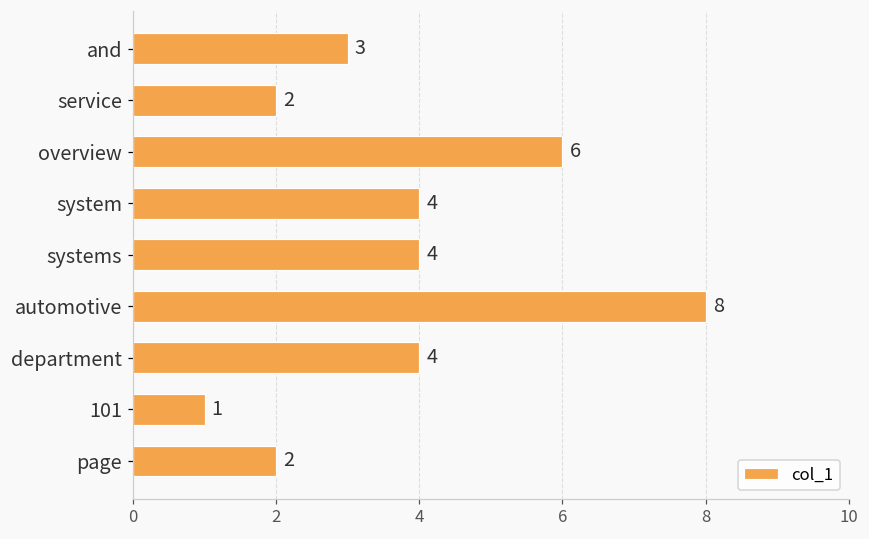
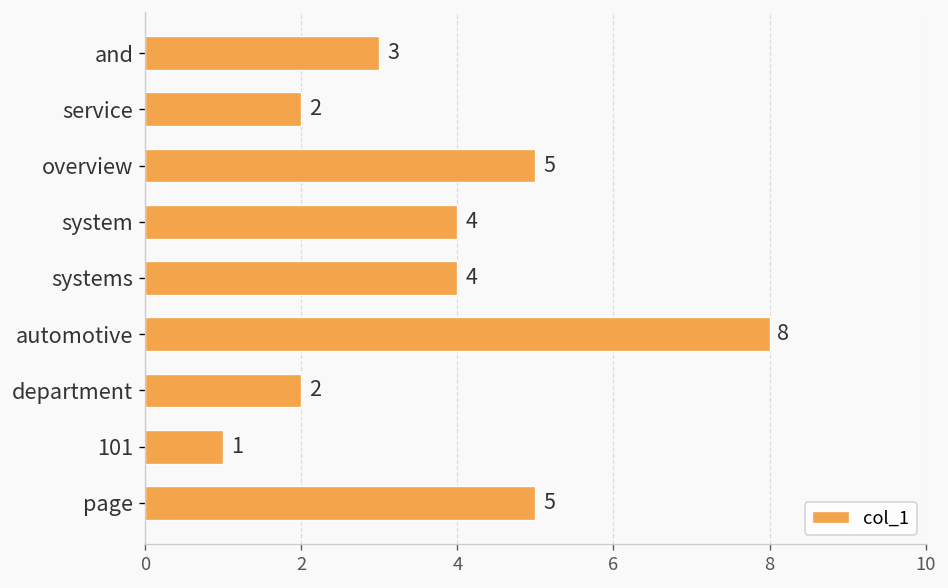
  {
    "and": 3,
    "service": 2,
-   "overview": 6,
+   "overview": 5,
    "system": 4,
    "systems": 4,
    "automotive": 8,
-   "department": 4,
+   "department": 2,
    "101": 1,
-   "page": 2
+   "page": 5
  }
